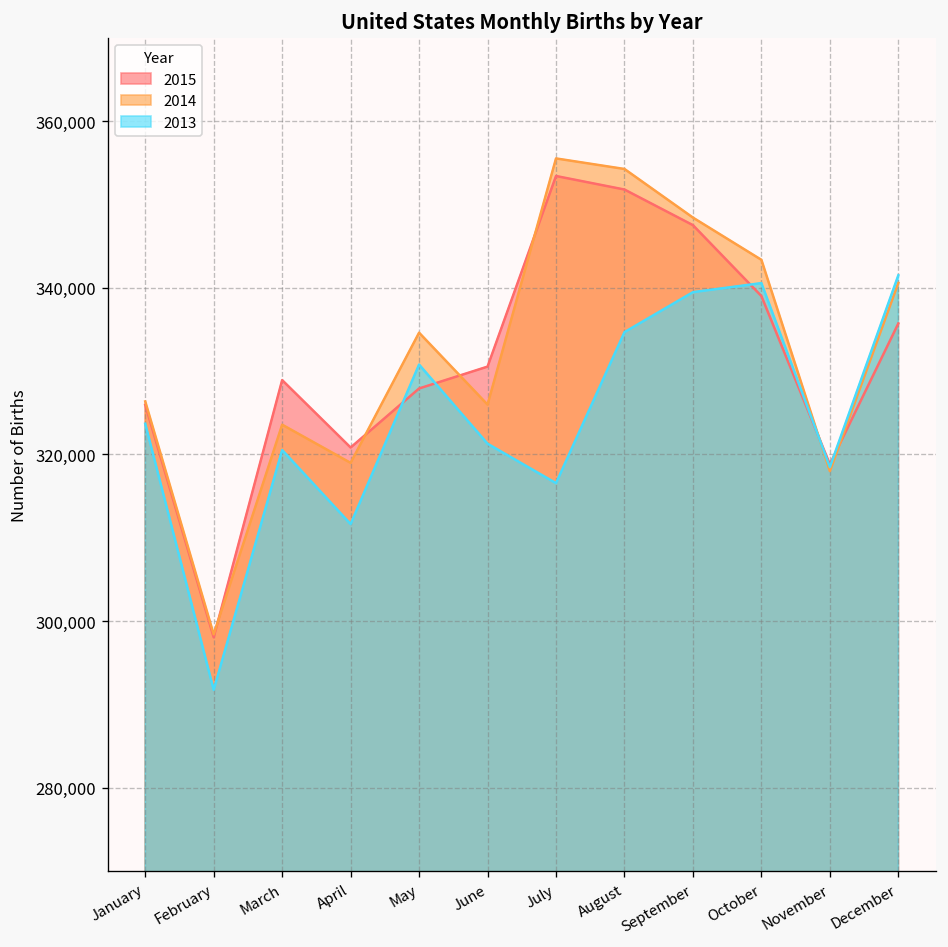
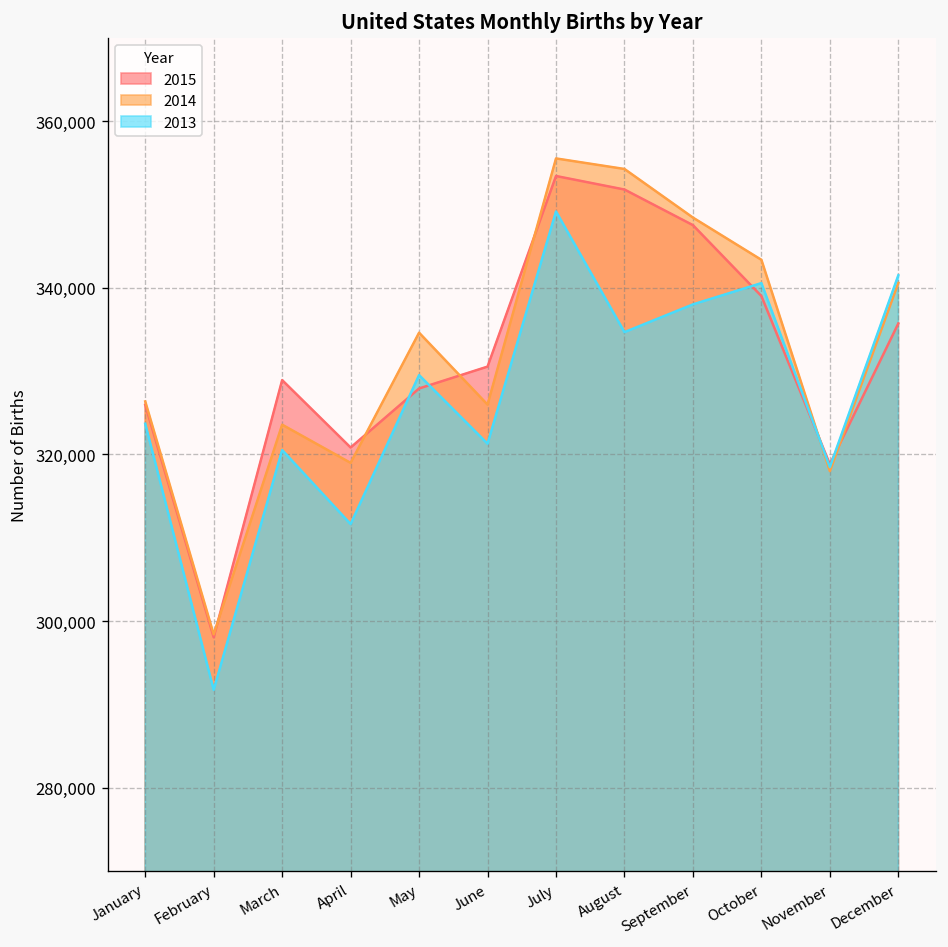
  {
    "2013": {
      "January": "324,000",
      "February": "292,000",
      "March": "321,000",
      "April": "312,000",
-     "May": "331,000",
+     "May": "330,000",
      "June": "321,000",
-     "July": "317,000",
+     "July": "349,000",
      "August": "335,000",
-     "September": "339,000",
+     "September": "338,000",
      "October": "341,000",
      "December": "342,000"
    }
  }
